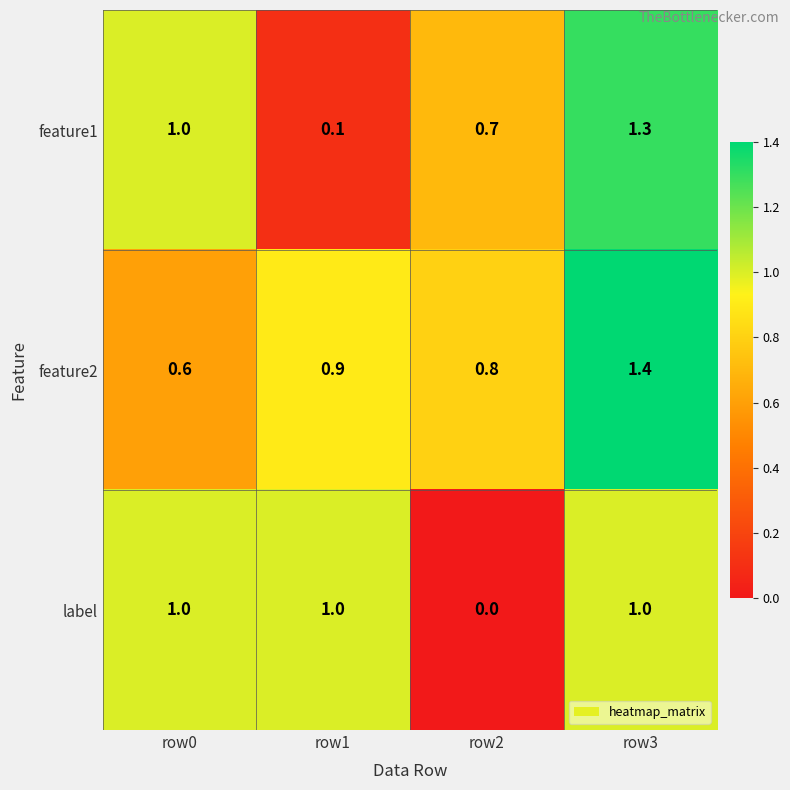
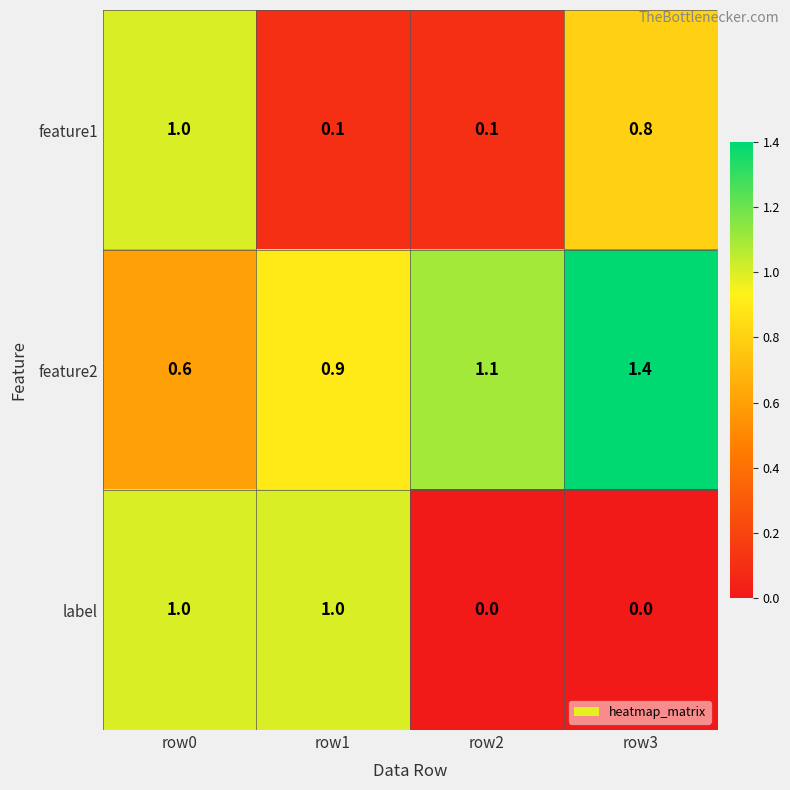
  {
    "feature1": {
      "row0": 1.0,
      "row1": 0.1,
-     "row2": 0.7,
-     "row3": 1.3
+     "row2": 0.1,
+     "row3": 0.8
    },
    "feature2": {
      "row0": 0.6,
      "row1": 0.9,
-     "row2": 0.8,
+     "row2": 1.1,
      "row3": 1.4
    },
    "label": {
      "row0": 1.0,
      "row1": 1.0,
      "row2": 0.0,
-     "row3": 1.0
+     "row3": 0.0
    }
  }
